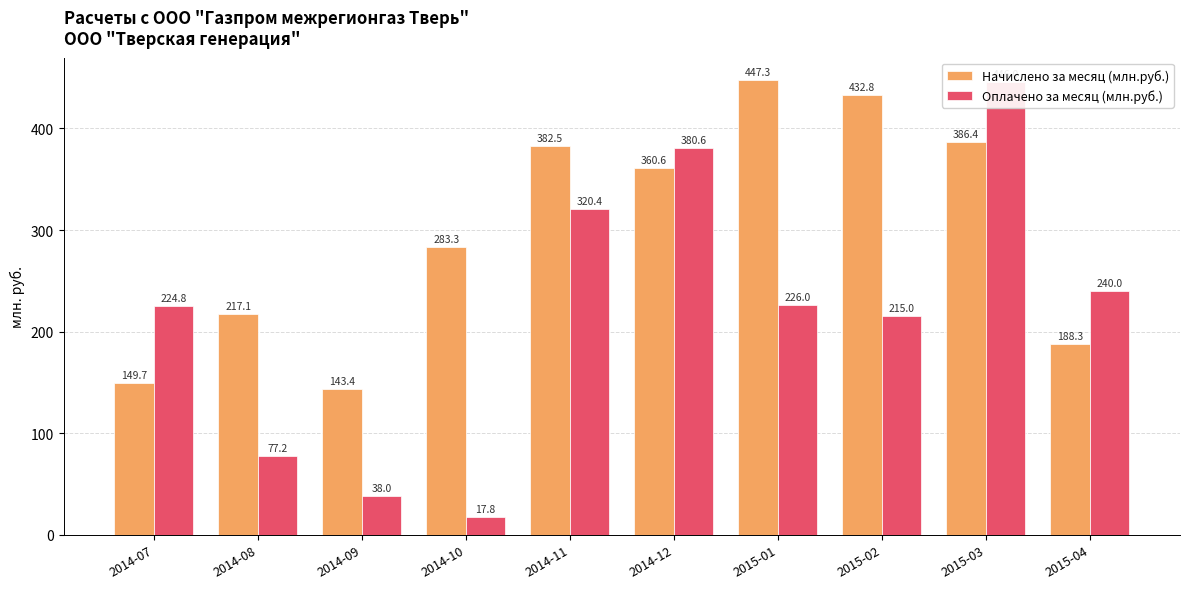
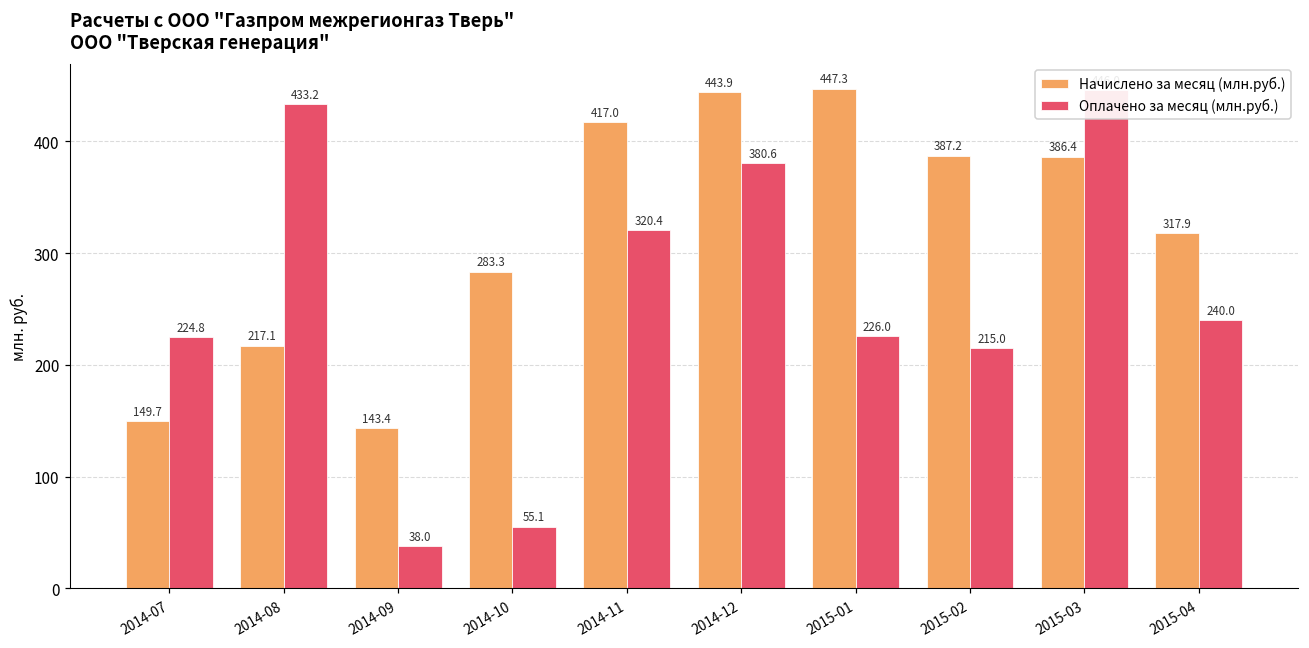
  {
    "Начислено за месяц (млн.руб.)": {
      "2014-07": 149.7,
      "2014-08": 217.1,
      "2014-09": 143.4,
      "2014-10": 283.3,
-     "2014-11": 382.5,
-     "2014-12": 360.6,
+     "2014-11": 417.0,
+     "2014-12": 443.9,
      "2015-01": 447.3,
-     "2015-02": 432.8,
+     "2015-02": 387.2,
      "2015-03": 386.4,
-     "2015-04": 188.3
+     "2015-04": 317.9
    },
    "Оплачено за месяц (млн.руб.)": {
      "2014-07": 224.8,
-     "2014-08": 77.2,
+     "2014-08": 433.2,
      "2014-09": 38.0,
-     "2014-10": 17.8,
+     "2014-10": 55.1,
      "2014-11": 320.4,
      "2014-12": 380.6,
      "2015-01": 226.0,
      "2015-02": 215.0,
      "2015-04": 240.0
    }
  }
